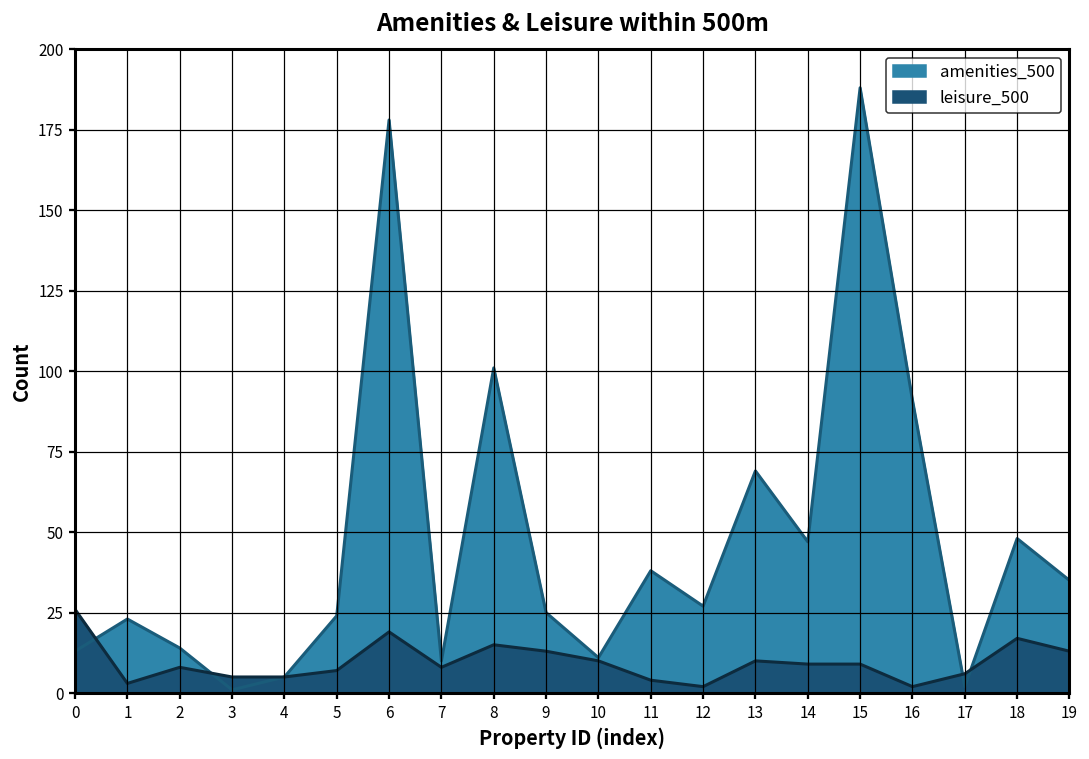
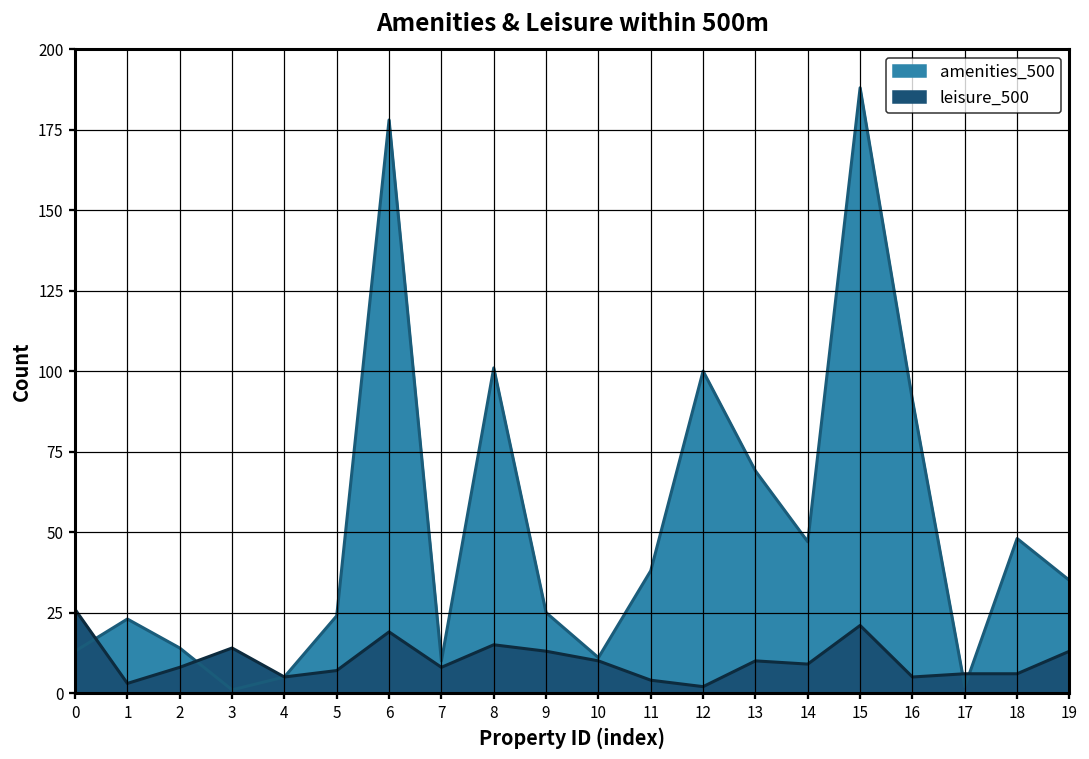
  {
    "amenities_500": {
      "0": 13,
      "1": 23,
      "2": 14,
      "3": 1,
      "5": 24,
      "6": 178,
      "7": 10,
      "8": 101,
      "9": 25,
      "10": 11,
      "11": 38,
-     "12": 27,
+     "12": 100,
      "13": 69,
      "14": 47,
      "15": 188,
      "16": 91,
      "17": 2,
      "18": 48,
      "19": 35
    },
    "leisure_500": {
      "0": 26,
      "1": 3,
      "2": 8,
-     "3": 5,
+     "3": 14,
      "5": 7,
      "6": 19,
      "7": 8,
      "8": 15,
      "9": 13,
      "10": 10,
      "11": 4,
      "12": 2,
      "13": 10,
      "14": 9,
-     "15": 9,
-     "16": 2,
+     "15": 21,
+     "16": 5,
      "17": 6,
-     "18": 17,
+     "18": 6,
      "19": 13
    }
  }
